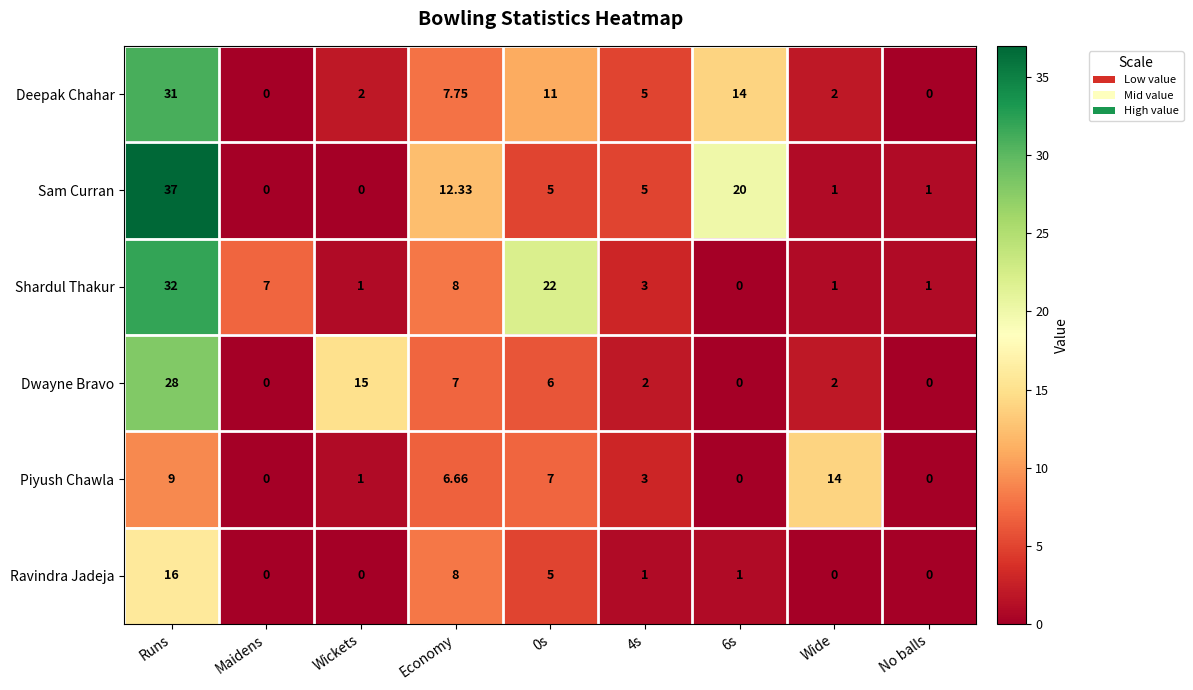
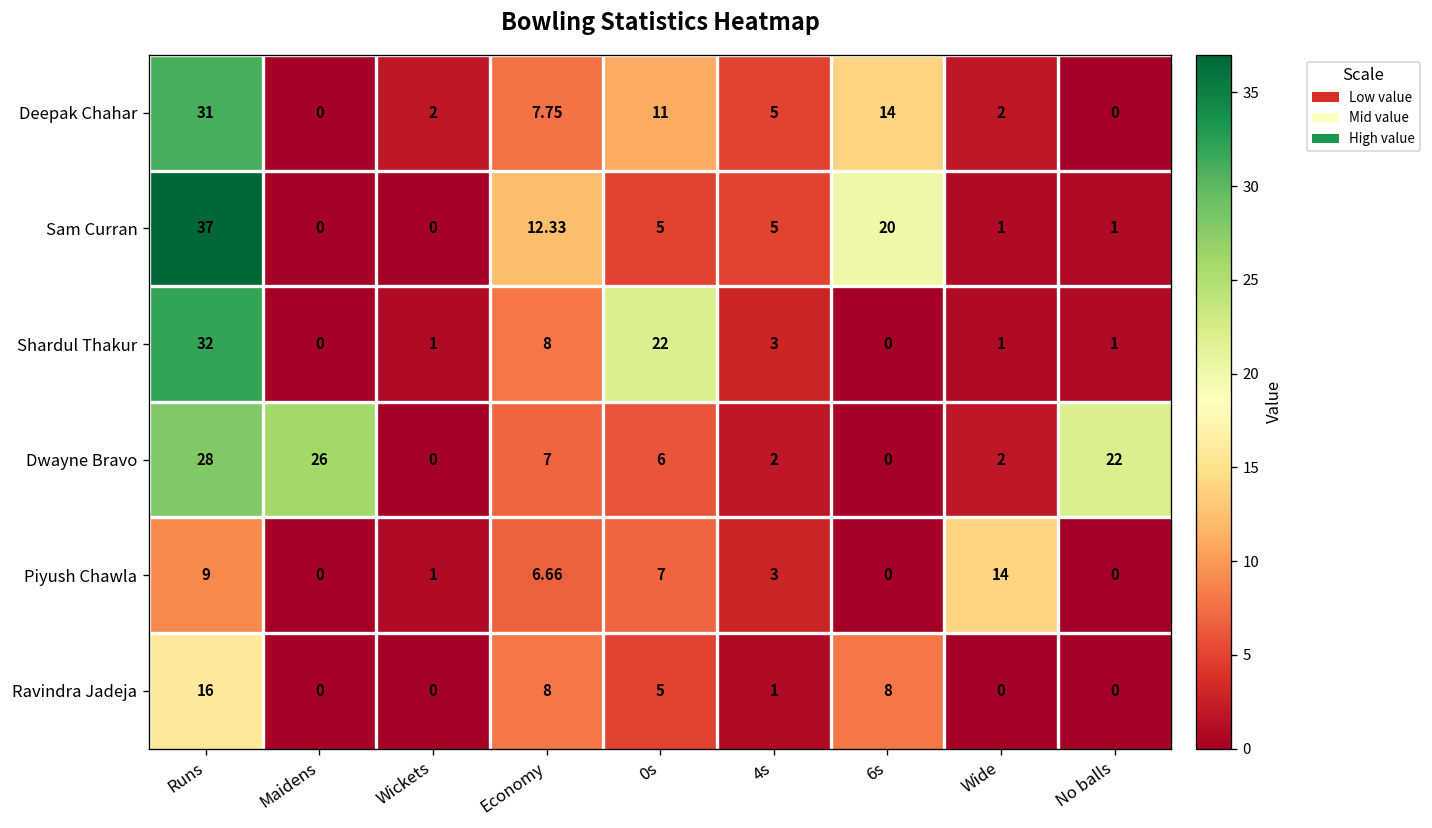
  {
    "Deepak Chahar": {
      "Runs": 31,
      "Maidens": 0,
      "Wickets": 2,
      "Economy": 7.75,
      "0s": 11,
      "4s": 5,
      "6s": 14,
      "Wide": 2,
      "No balls": 0
    },
    "Sam Curran": {
      "Runs": 37,
      "Maidens": 0,
      "Wickets": 0,
      "Economy": 12.33,
      "0s": 5,
      "4s": 5,
      "6s": 20,
      "Wide": 1,
      "No balls": 1
    },
    "Shardul Thakur": {
      "Runs": 32,
-     "Maidens": 7,
+     "Maidens": 0,
      "Wickets": 1,
      "Economy": 8,
      "0s": 22,
      "4s": 3,
      "6s": 0,
      "Wide": 1,
      "No balls": 1
    },
    "Dwayne Bravo": {
      "Runs": 28,
-     "Maidens": 0,
-     "Wickets": 15,
+     "Maidens": 26,
+     "Wickets": 0,
      "Economy": 7,
      "0s": 6,
      "4s": 2,
      "6s": 0,
      "Wide": 2,
-     "No balls": 0
+     "No balls": 22
    },
    "Piyush Chawla": {
      "Runs": 9,
      "Maidens": 0,
      "Wickets": 1,
      "Economy": 6.66,
      "0s": 7,
      "4s": 3,
      "6s": 0,
      "Wide": 14,
      "No balls": 0
    },
    "Ravindra Jadeja": {
      "Runs": 16,
      "Maidens": 0,
      "Wickets": 0,
      "Economy": 8,
      "0s": 5,
      "4s": 1,
-     "6s": 1,
+     "6s": 8,
      "Wide": 0,
      "No balls": 0
    }
  }
